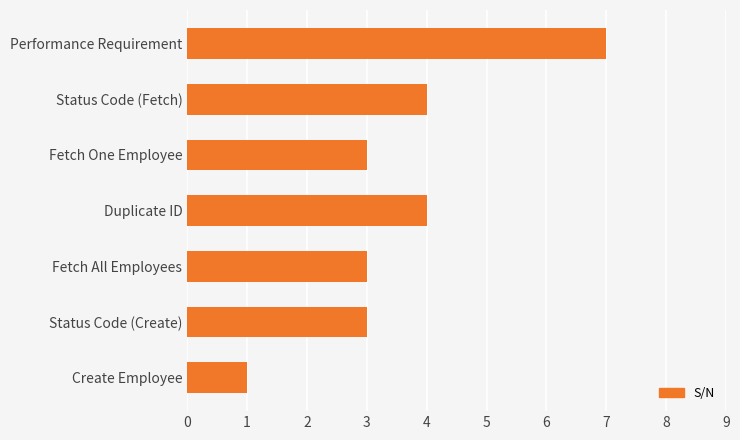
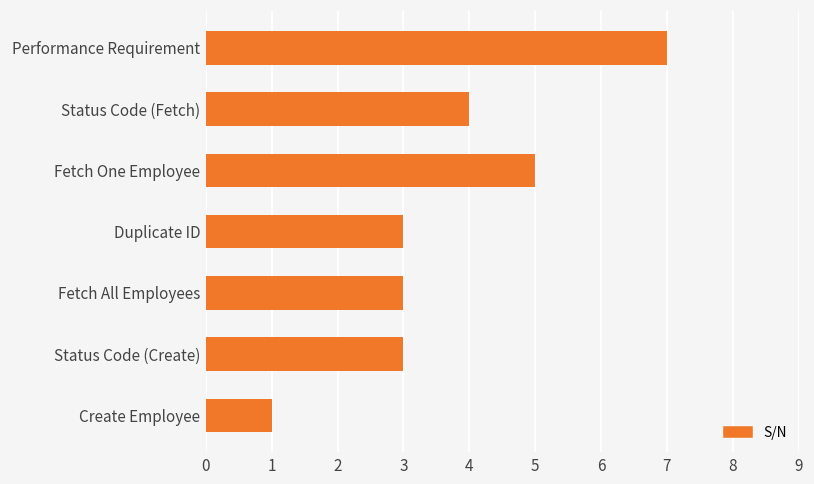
  {
    "Performance Requirement": 7,
    "Status Code (Fetch)": 4,
-   "Fetch One Employee": 3,
-   "Duplicate ID": 4,
+   "Fetch One Employee": 5,
+   "Duplicate ID": 3,
    "Fetch All Employees": 3,
    "Status Code (Create)": 3,
    "Create Employee": 1
  }
